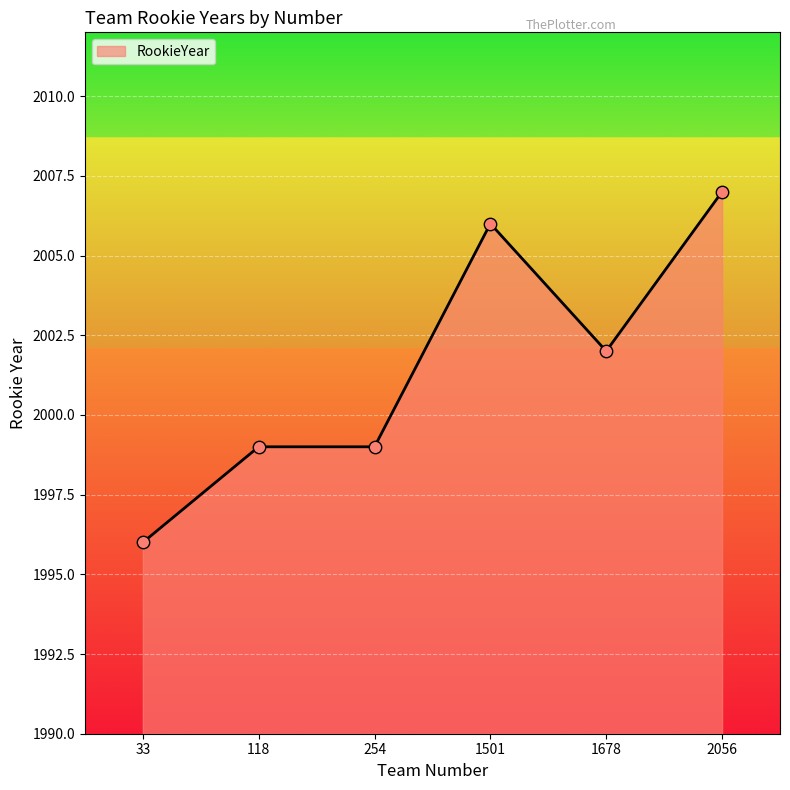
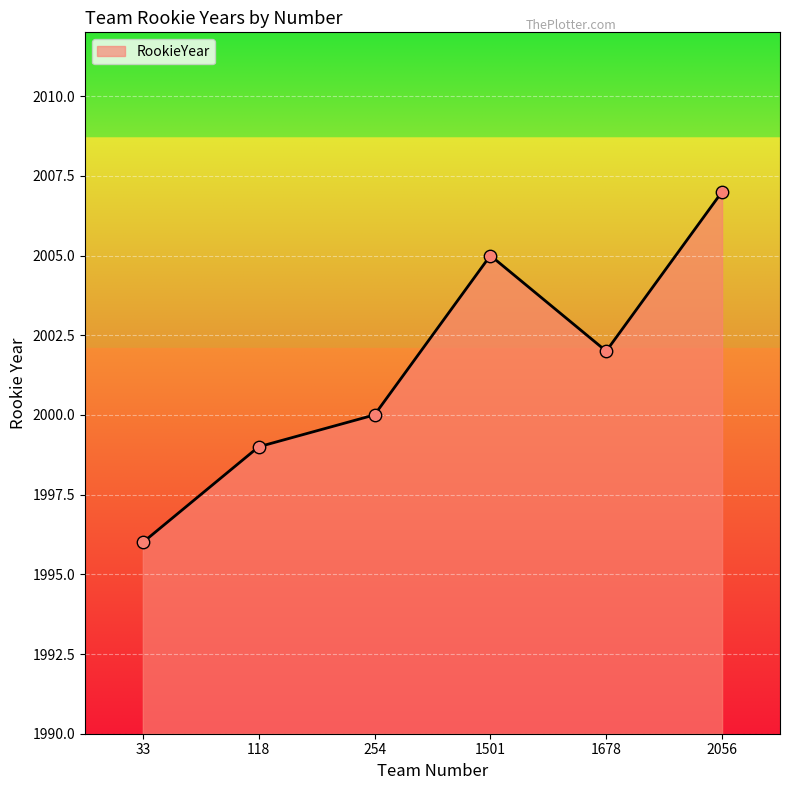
  {
    "33": 1996,
    "118": 1999,
-   "254": 1999,
-   "1501": 2006,
+   "254": 2000,
+   "1501": 2005,
    "1678": 2002,
    "2056": 2007
  }
